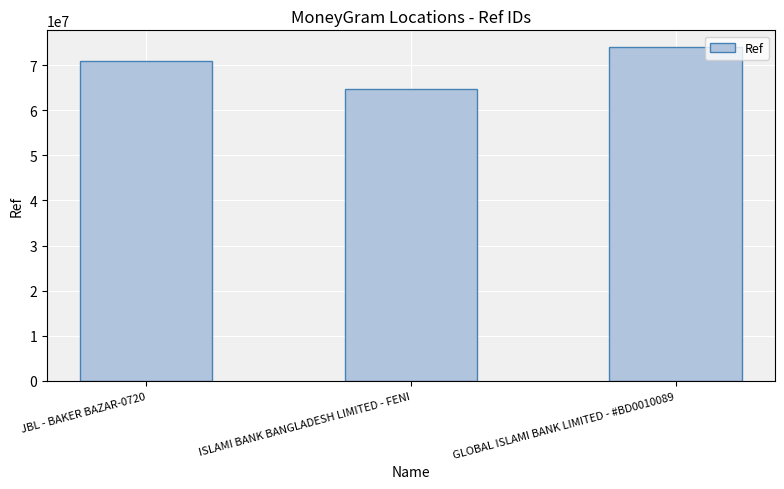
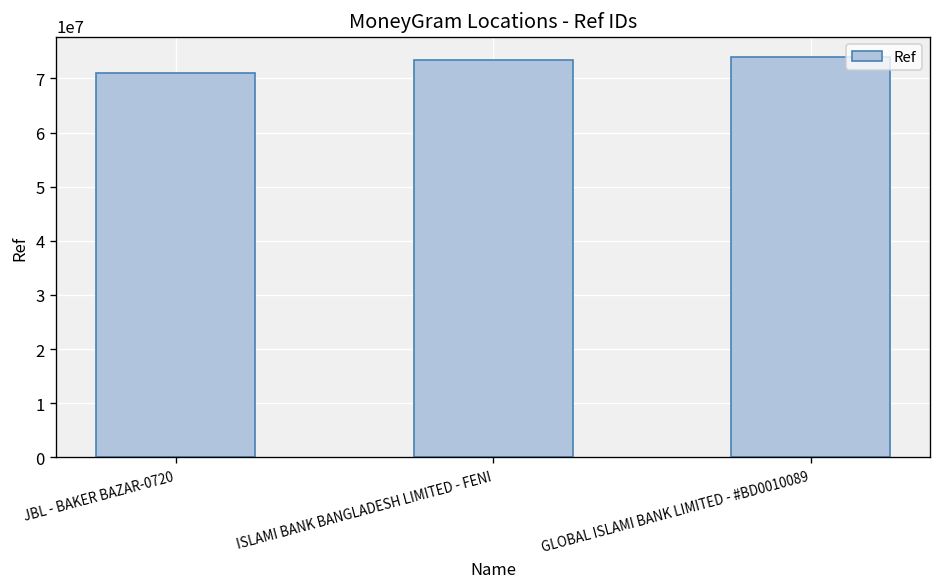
  {
    "JBL - BAKER BAZAR-0720": 71000000,
-   "ISLAMI BANK BANGLADESH LIMITED - FENI": 65000000,
+   "ISLAMI BANK BANGLADESH LIMITED - FENI": 73000000,
    "GLOBAL ISLAMI BANK LIMITED - #BD0010089": 74000000
  }
